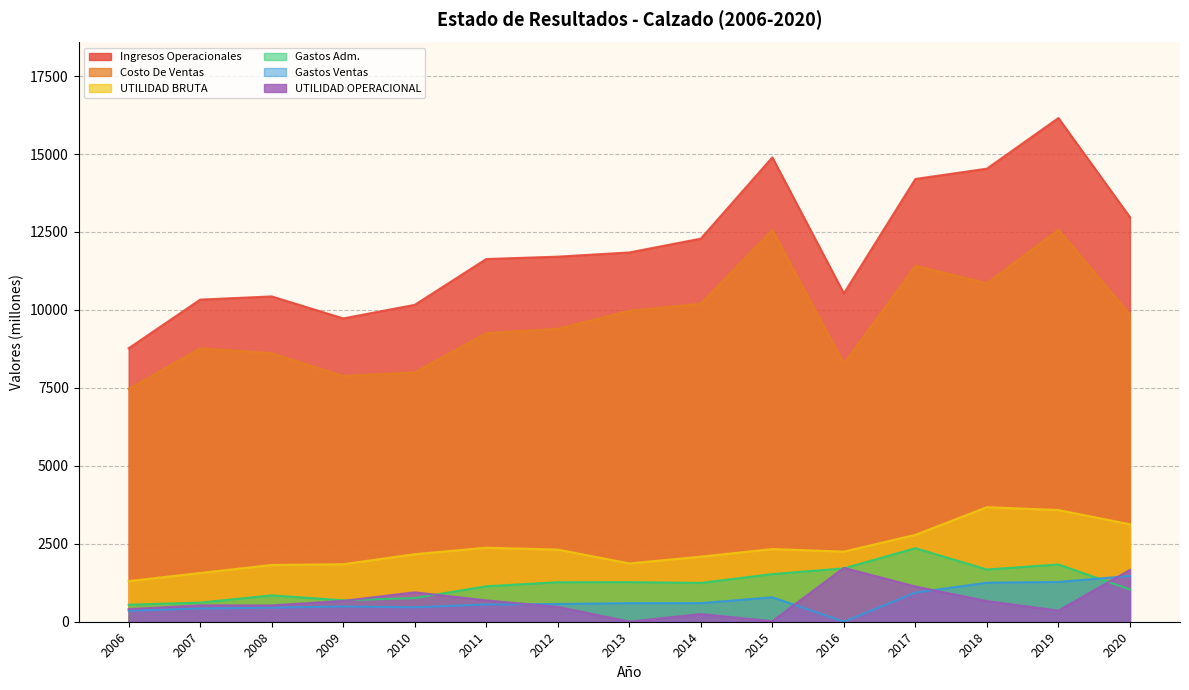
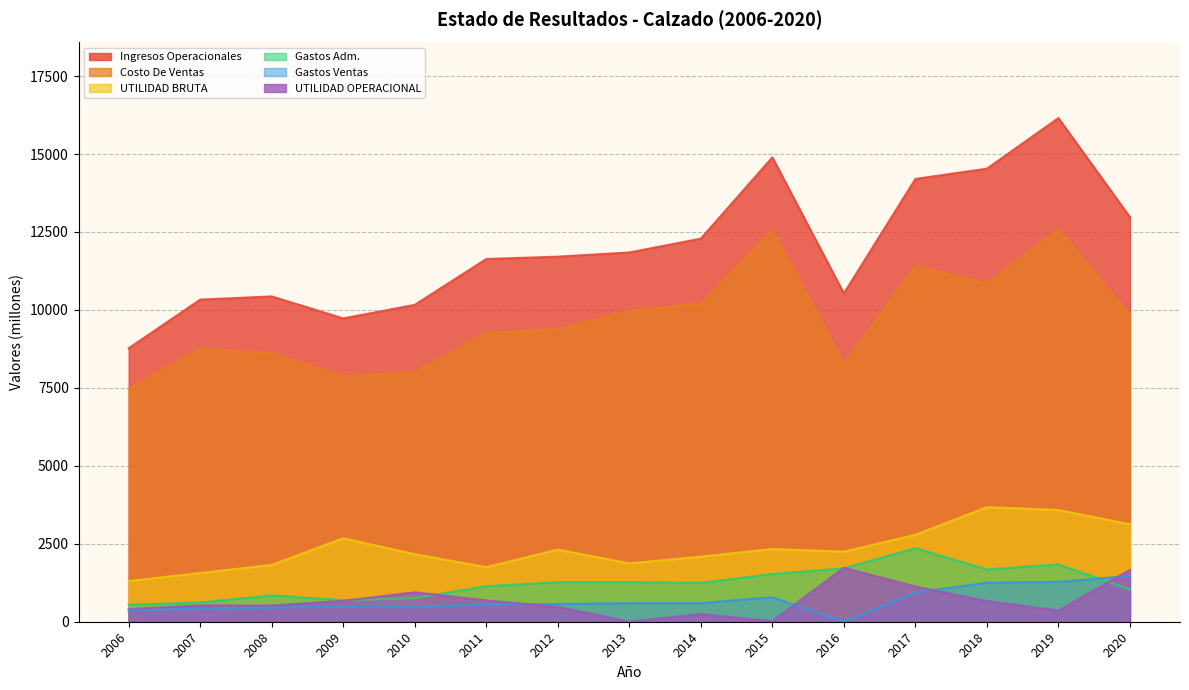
  {
    "UTILIDAD BRUTA": {
      "2006": 1300,
      "2007": 1600,
      "2008": 1800,
-     "2009": 1800,
+     "2009": 2700,
      "2010": 2200,
-     "2011": 2400,
+     "2011": 1700,
      "2012": 2300,
      "2013": 1900,
      "2014": 2100,
      "2015": 2300,
      "2016": 2200,
      "2017": 2800,
      "2018": 3700,
      "2019": 3600,
      "2020": 3100
    },
    "Gastos Adm.": {
      "2006": 500,
      "2007": 600,
      "2008": 800,
      "2010": 800,
      "2011": 1100,
      "2012": 1300,
      "2013": 1300,
      "2014": 1200,
      "2015": 1500,
      "2017": 2400,
      "2018": 1700,
      "2019": 1800,
      "2020": 1000
    },
    "Gastos Ventas": {
      "2007": 400,
      "2009": 500,
      "2010": 500,
      "2011": 600,
      "2012": 600,
      "2013": 600,
      "2014": 600,
      "2015": 800,
      "2016": 0,
      "2017": 900,
      "2018": 1300,
      "2019": 1300,
      "2020": 1500
    },
    "UTILIDAD OPERACIONAL": {
      "2007": 500,
      "2010": 900,
      "2011": 700,
      "2012": 500,
      "2013": 0,
      "2014": 200,
      "2015": 0,
      "2017": 1100,
      "2018": 700,
      "2019": 400,
      "2020": 1700
    }
  }
